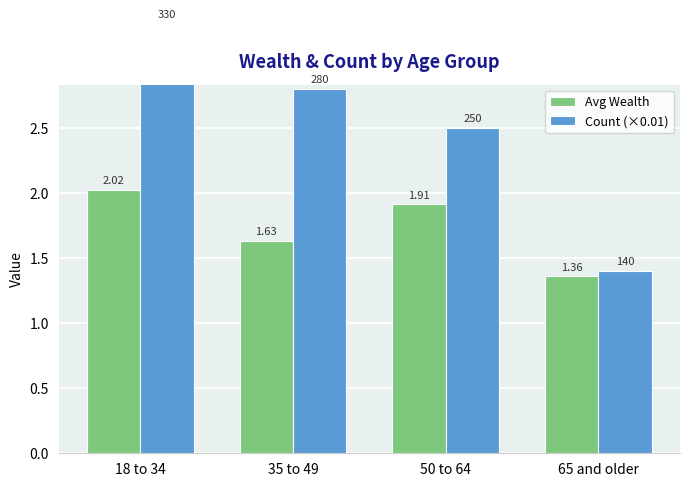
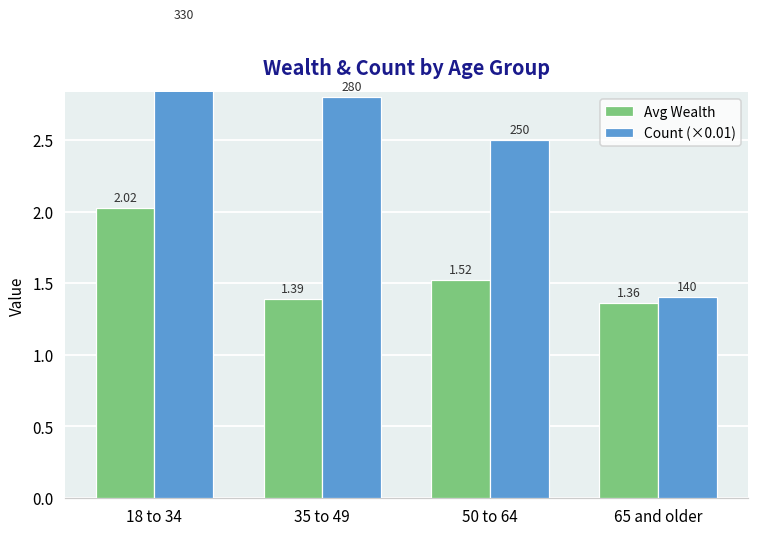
  {
    "Avg Wealth": {
      "18 to 34": 2.02,
-     "35 to 49": 1.63,
-     "50 to 64": 1.91,
+     "35 to 49": 1.39,
+     "50 to 64": 1.52,
      "65 and older": 1.36
    }
  }
